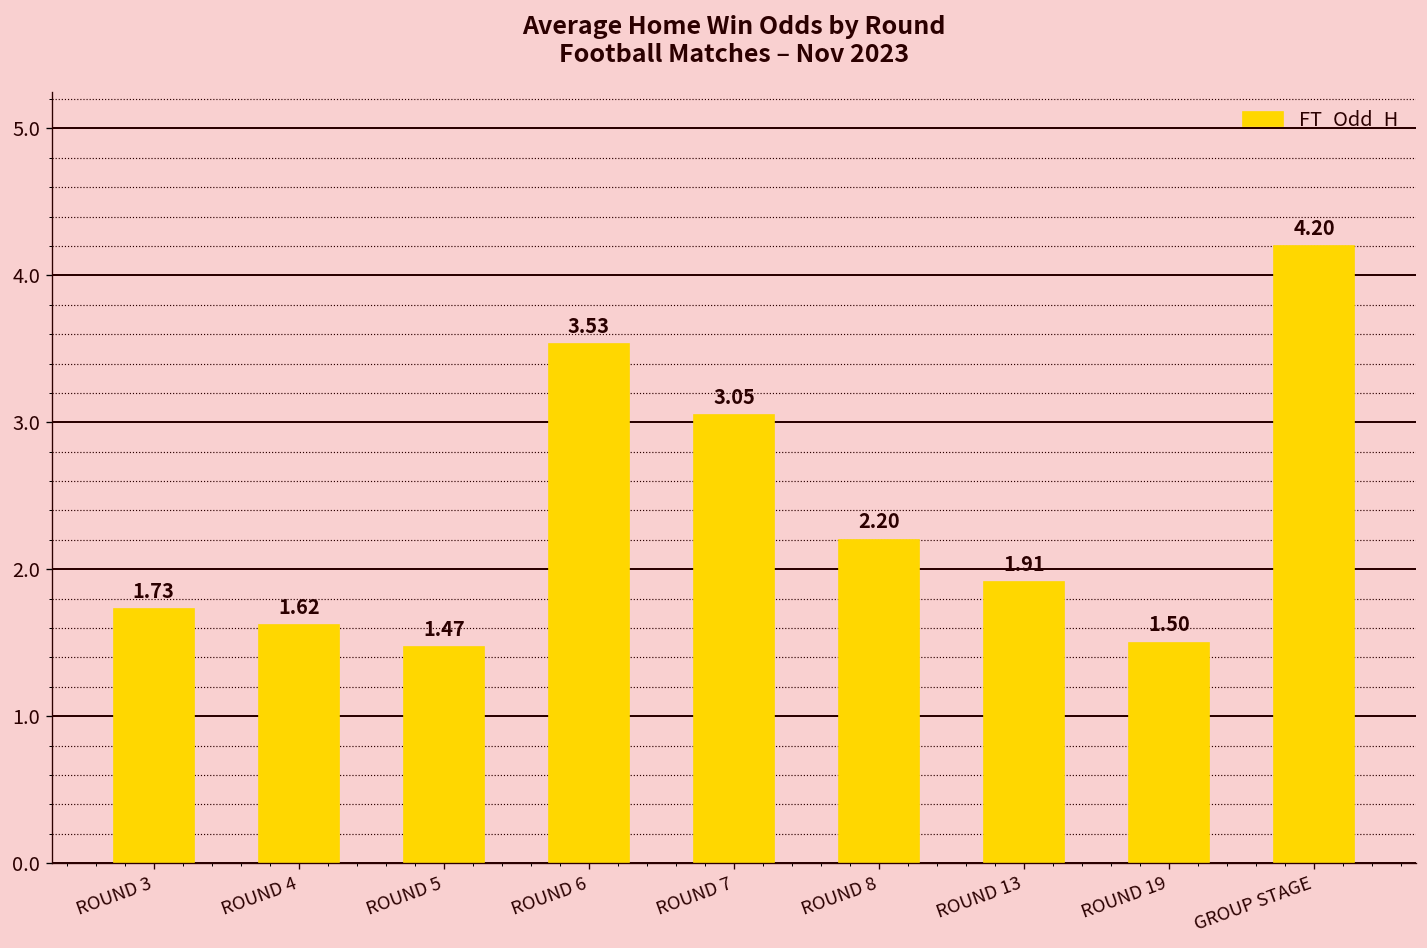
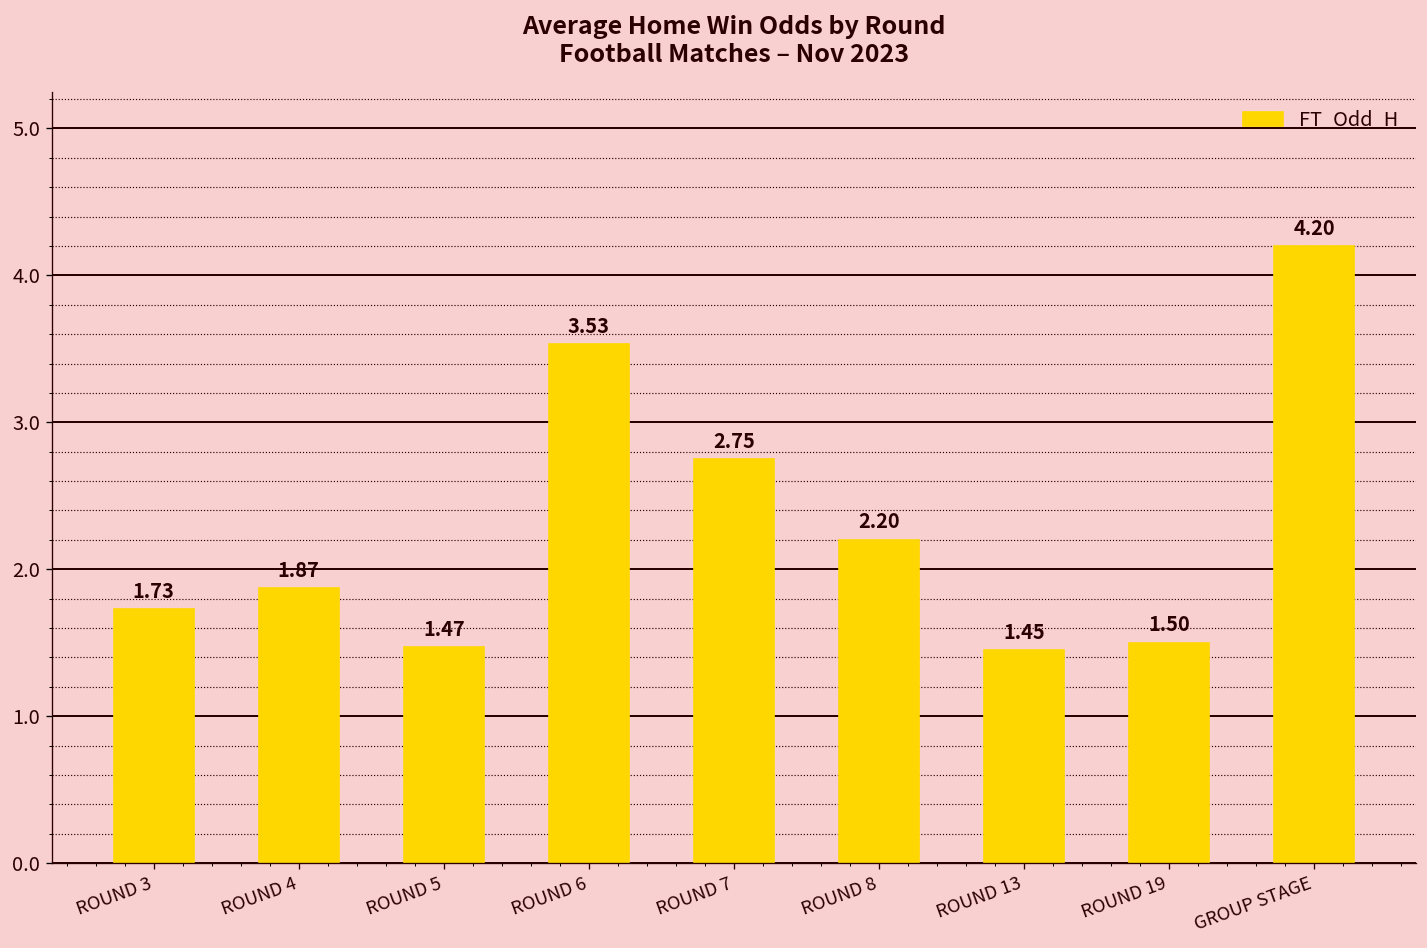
  {
    "ROUND 3": 1.73,
-   "ROUND 4": 1.62,
+   "ROUND 4": 1.87,
    "ROUND 5": 1.47,
    "ROUND 6": 3.53,
-   "ROUND 7": 3.05,
+   "ROUND 7": 2.75,
    "ROUND 8": 2.20,
-   "ROUND 13": 1.91,
+   "ROUND 13": 1.45,
    "ROUND 19": 1.50,
    "GROUP STAGE": 4.20
  }
